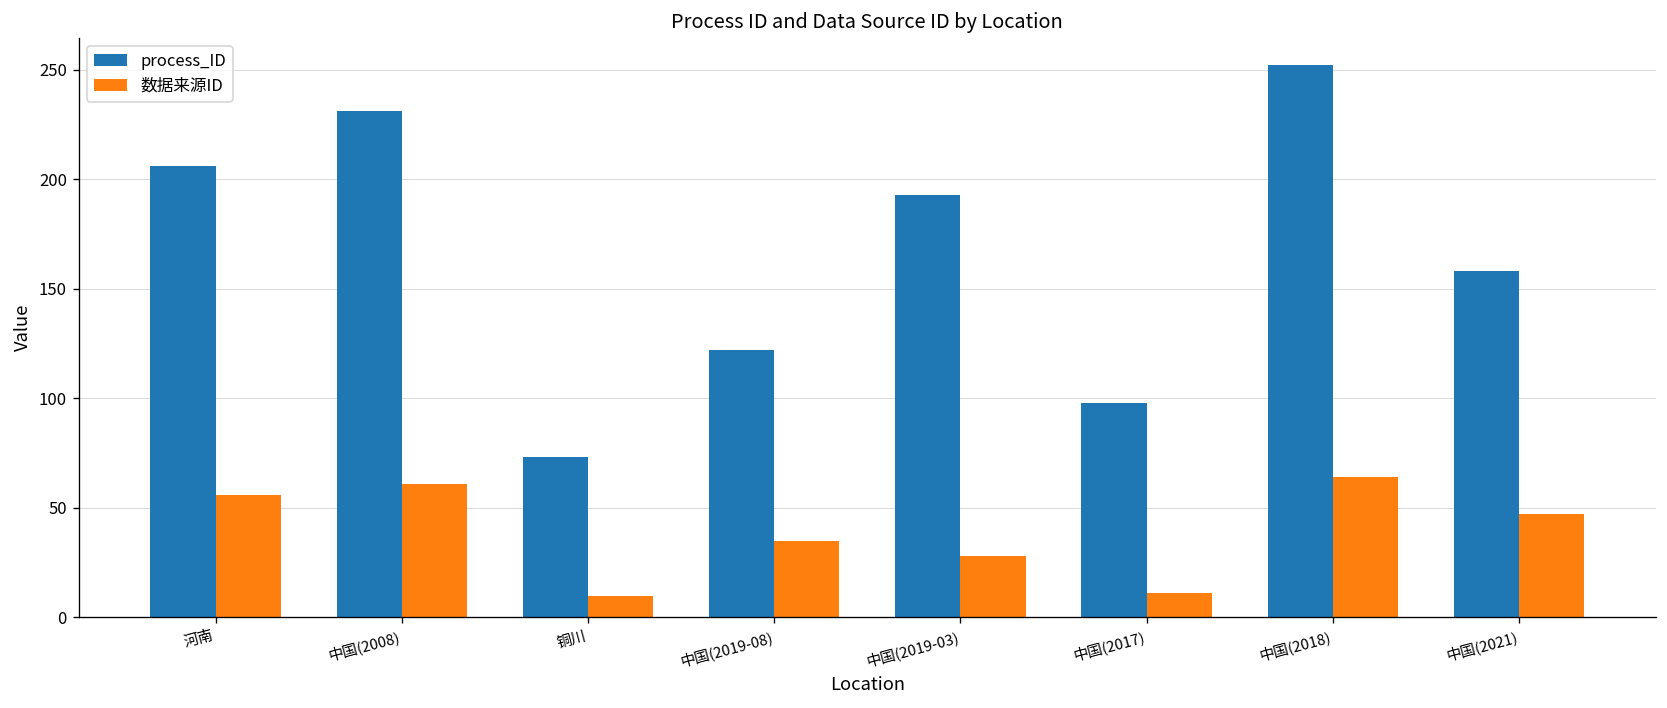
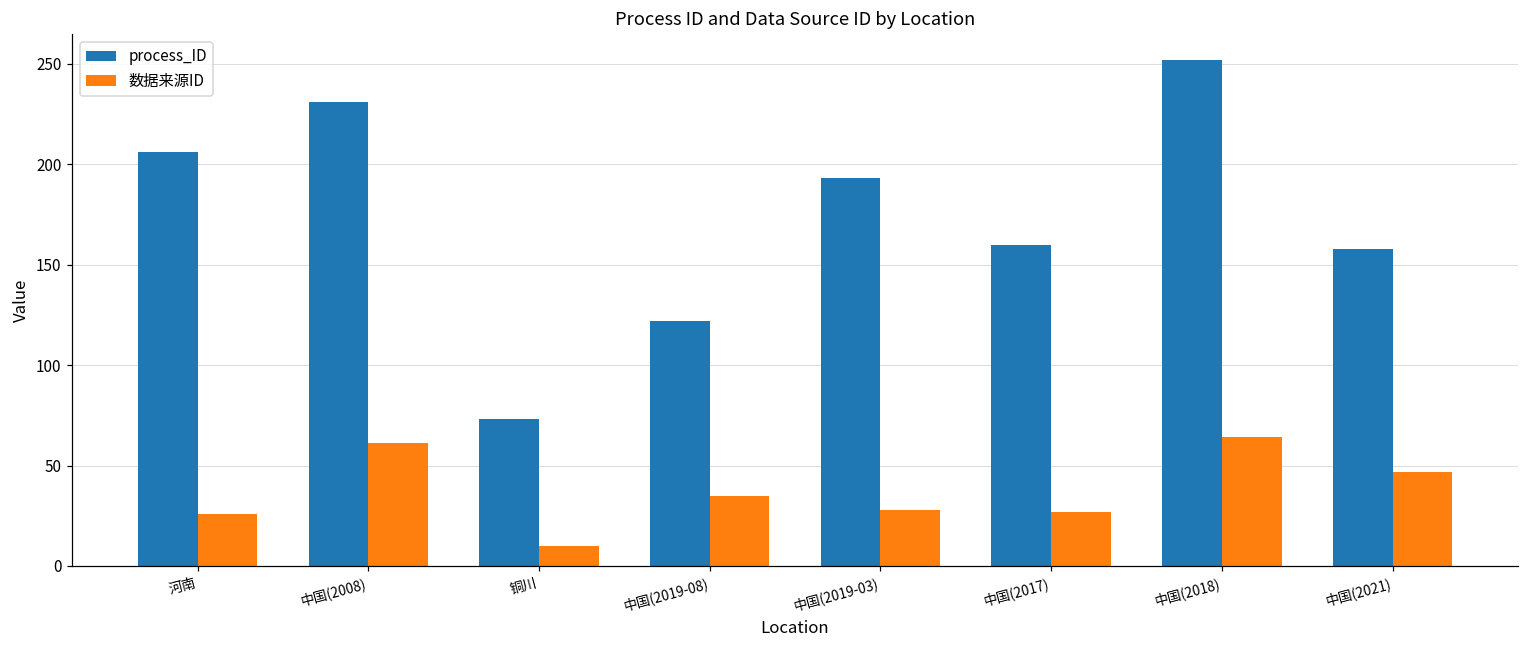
  {
    "process_ID": {
      "河南": 206,
      "中国(2008)": 231,
      "铜川": 73,
      "中国(2019-08)": 122,
      "中国(2019-03)": 193,
-     "中国(2017)": 98,
+     "中国(2017)": 160,
      "中国(2018)": 252,
      "中国(2021)": 158
    },
    "数据来源ID": {
-     "河南": 56,
+     "河南": 26,
      "中国(2008)": 61,
      "铜川": 10,
      "中国(2019-08)": 35,
      "中国(2019-03)": 28,
-     "中国(2017)": 11,
+     "中国(2017)": 27,
      "中国(2018)": 64,
      "中国(2021)": 47
    }
  }
